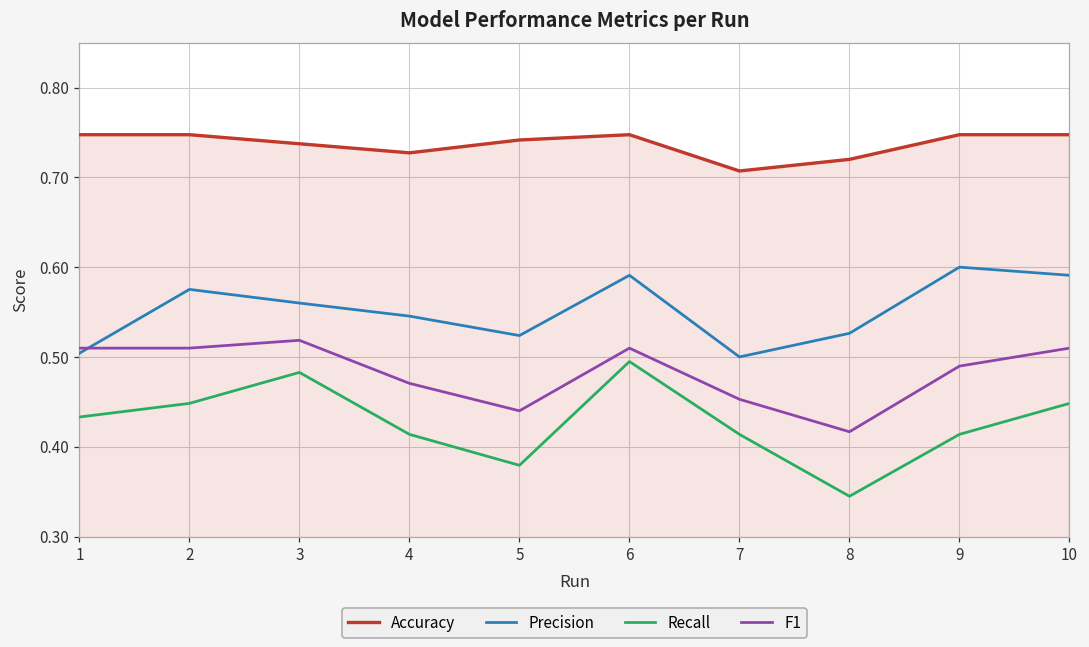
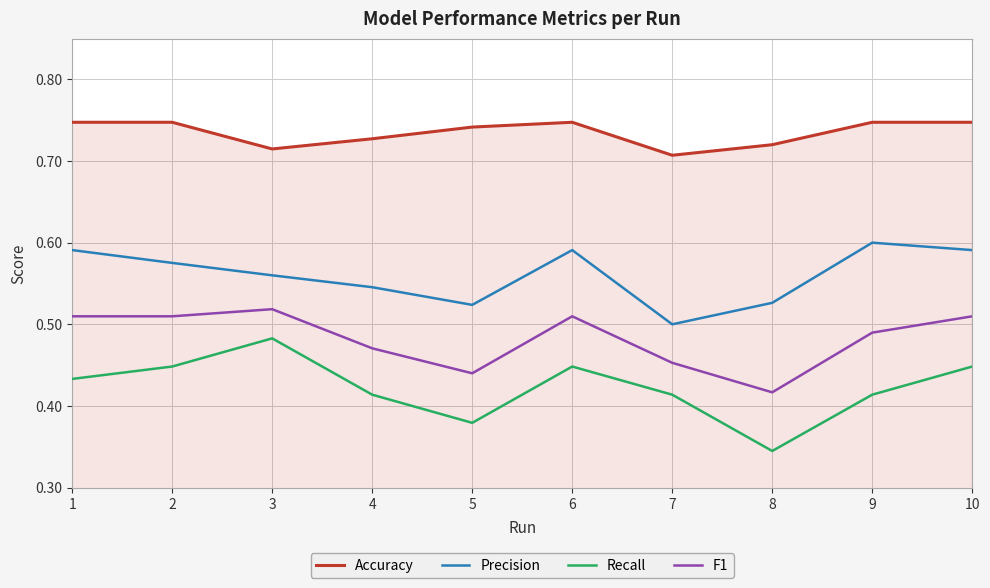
  {
    "Accuracy": {
      "1": 0.75,
      "2": 0.75,
-     "3": 0.74,
+     "3": 0.71,
      "4": 0.73,
      "5": 0.74,
      "6": 0.75,
      "7": 0.71,
      "8": 0.72,
      "9": 0.75,
      "10": 0.75
    },
    "Precision": {
-     "1": 0.50,
+     "1": 0.59,
      "2": 0.58,
      "3": 0.56,
      "4": 0.55,
      "5": 0.52,
      "6": 0.59,
      "7": 0.50,
      "8": 0.53,
      "9": 0.60,
      "10": 0.59
    },
    "Recall": {
      "1": 0.43,
      "2": 0.45,
      "3": 0.48,
      "4": 0.41,
      "5": 0.38,
-     "6": 0.49,
+     "6": 0.45,
      "7": 0.41,
      "8": 0.34,
      "9": 0.41,
      "10": 0.45
    },
    "F1": {
      "1": 0.51,
      "2": 0.51,
      "3": 0.52,
      "4": 0.47,
      "5": 0.44,
      "6": 0.51,
      "7": 0.45,
      "8": 0.42,
      "9": 0.49,
      "10": 0.51
    }
  }
